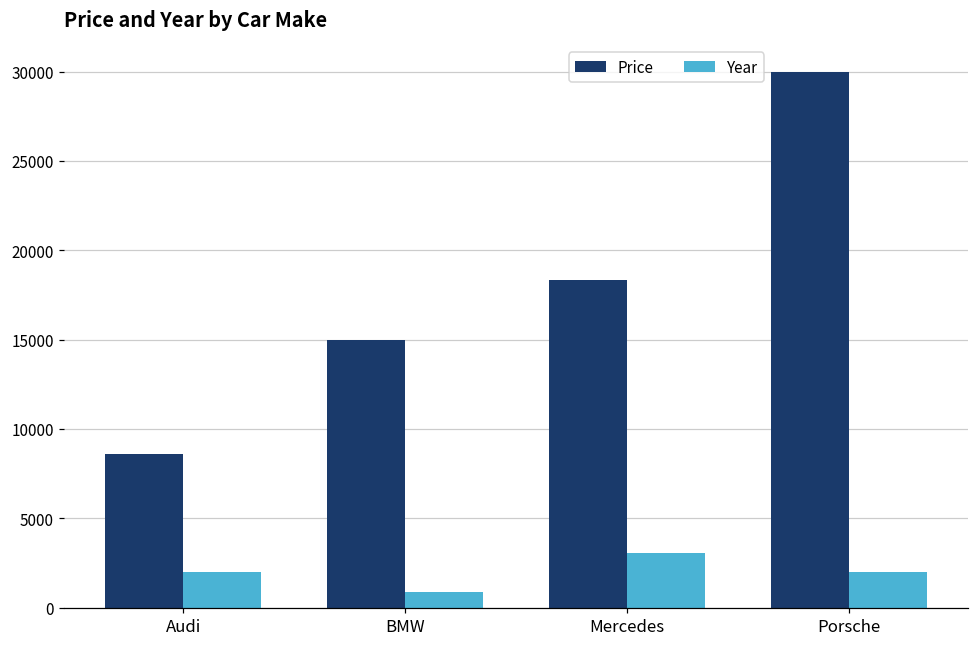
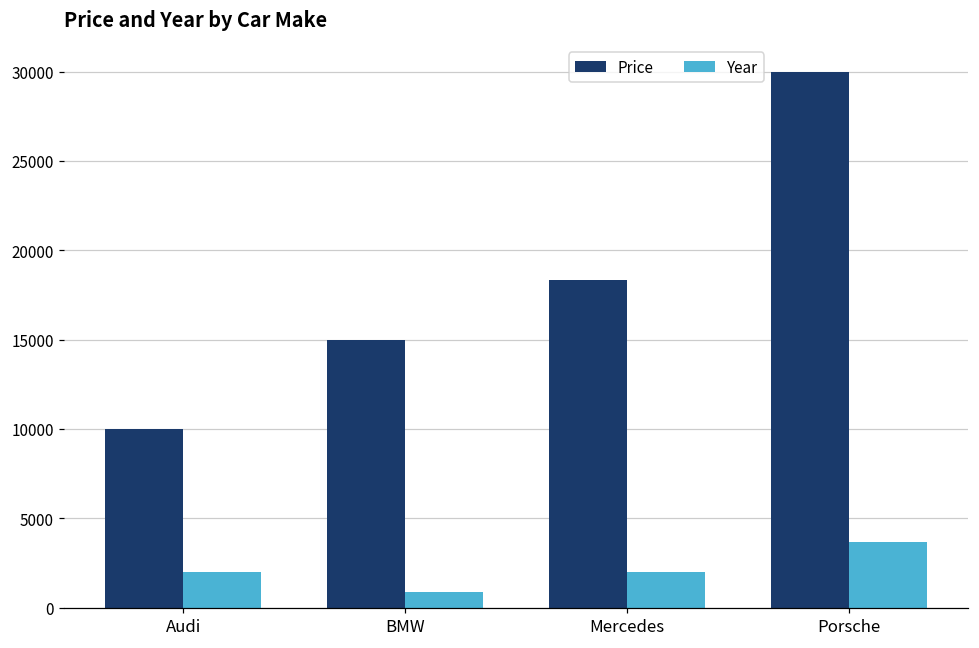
  {
    "Price": {
-     "Audi": 8600,
+     "Audi": 10000,
      "BMW": 15000,
      "Mercedes": 18400,
      "Porsche": 30000
    },
    "Year": {
      "Audi": 2000,
      "BMW": 900,
-     "Mercedes": 3100,
-     "Porsche": 2000
+     "Mercedes": 2000,
+     "Porsche": 3700
    }
  }
